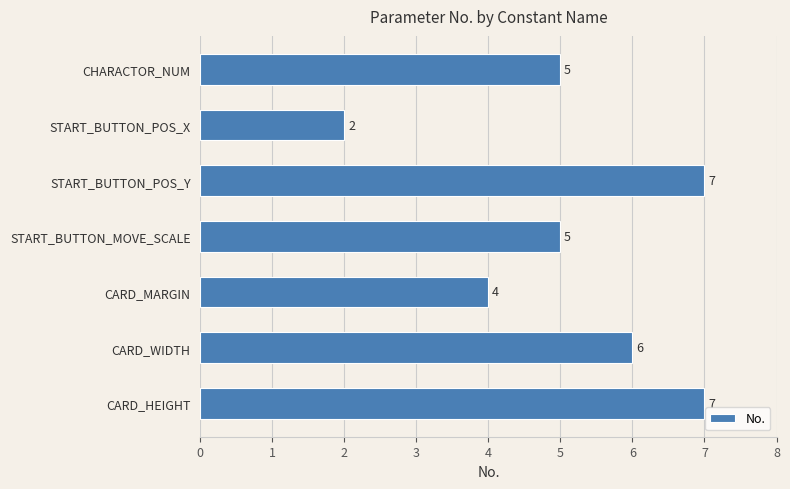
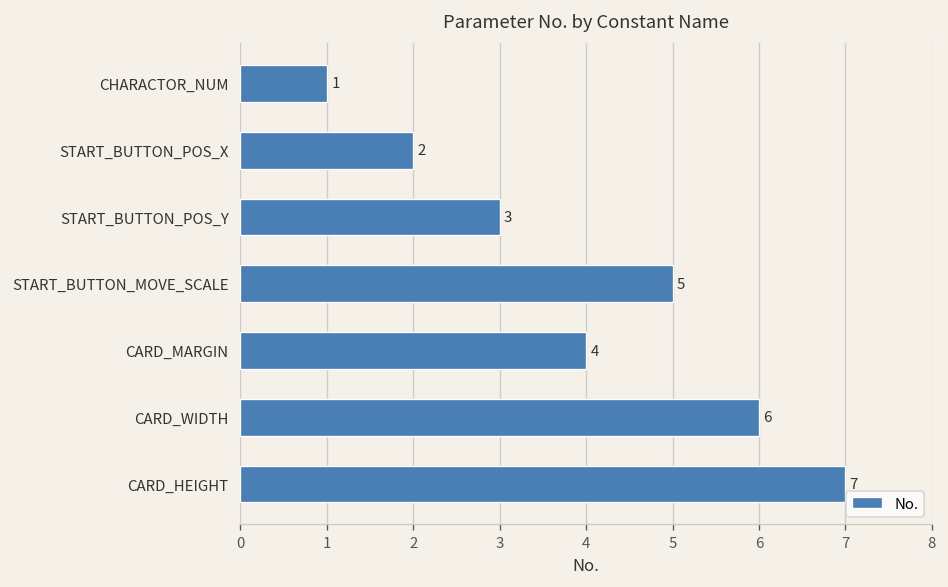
  {
-   "CHARACTOR_NUM": 5,
+   "CHARACTOR_NUM": 1,
    "START_BUTTON_POS_X": 2,
-   "START_BUTTON_POS_Y": 7,
+   "START_BUTTON_POS_Y": 3,
    "START_BUTTON_MOVE_SCALE": 5,
    "CARD_MARGIN": 4,
    "CARD_WIDTH": 6
  }
